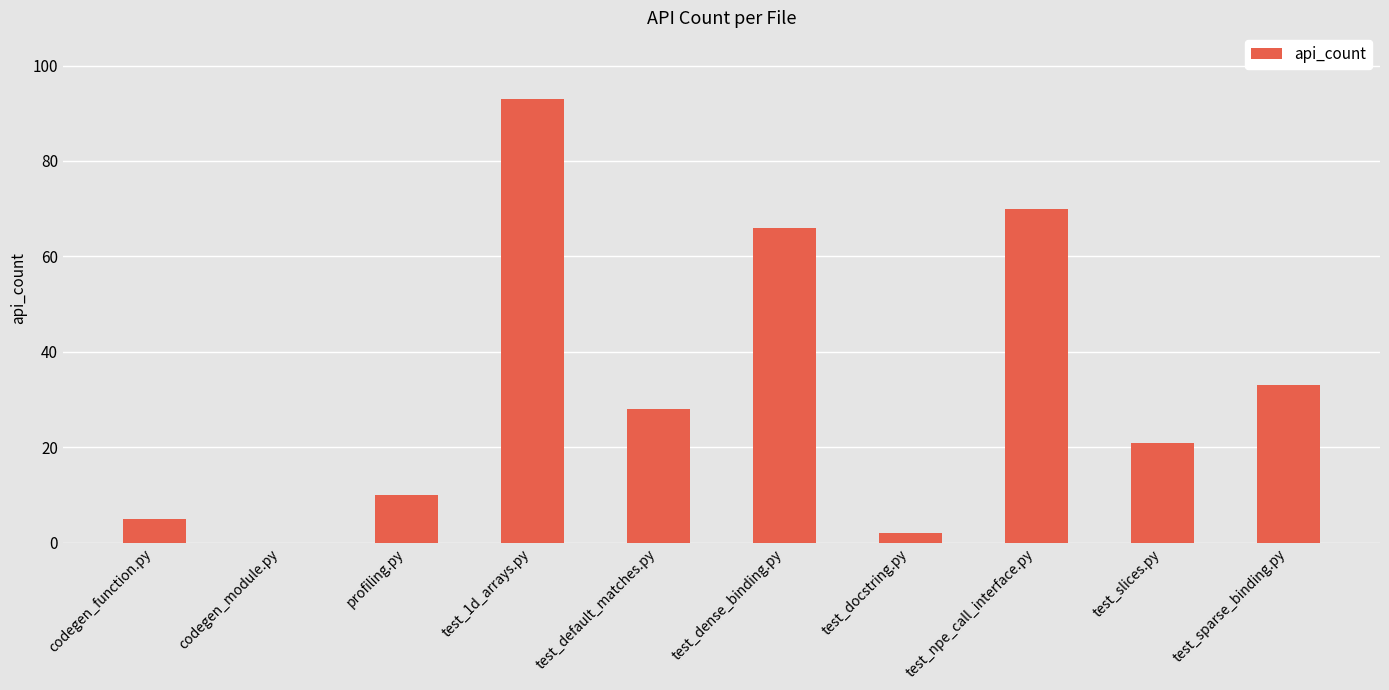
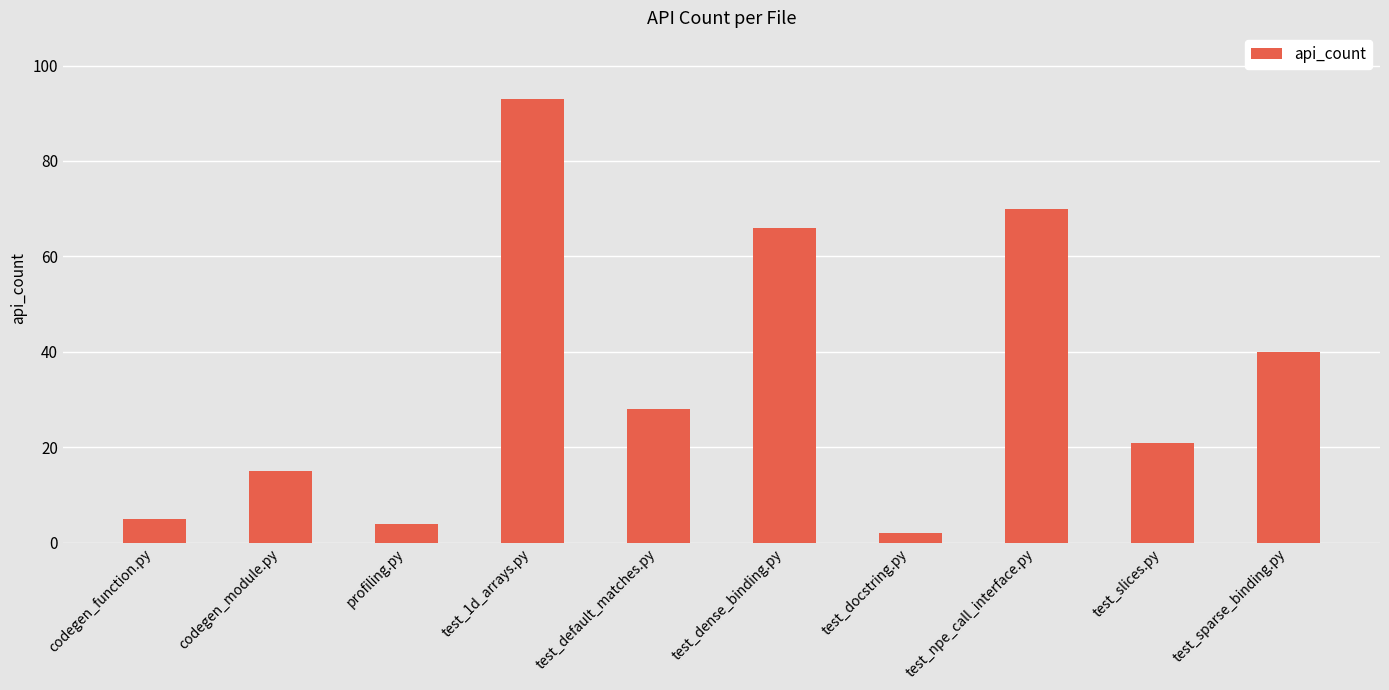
  {
    "codegen_function.py": 5,
-   "codegen_module.py": 0,
-   "profiling.py": 10,
+   "codegen_module.py": 15,
+   "profiling.py": 4,
    "test_1d_arrays.py": 93,
    "test_default_matches.py": 28,
    "test_dense_binding.py": 66,
    "test_docstring.py": 2,
    "test_npe_call_interface.py": 70,
    "test_slices.py": 21,
-   "test_sparse_binding.py": 33
+   "test_sparse_binding.py": 40
  }
